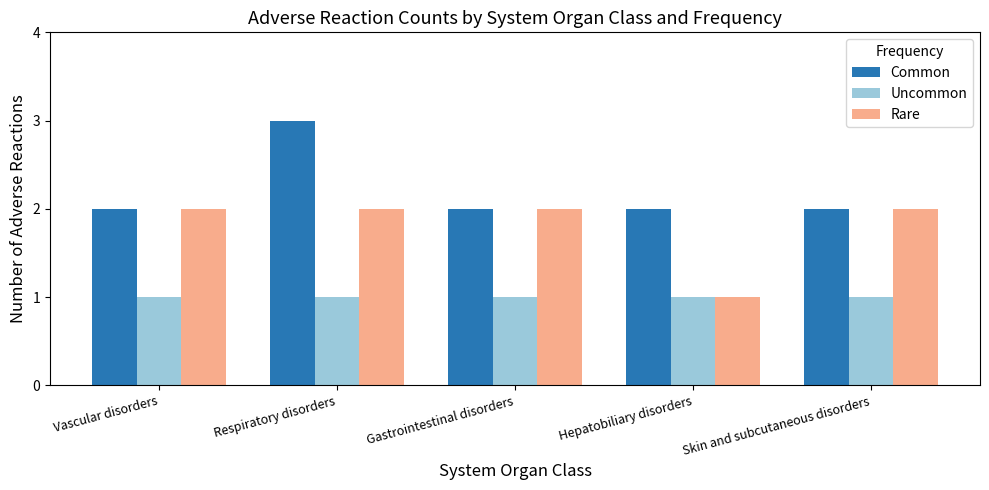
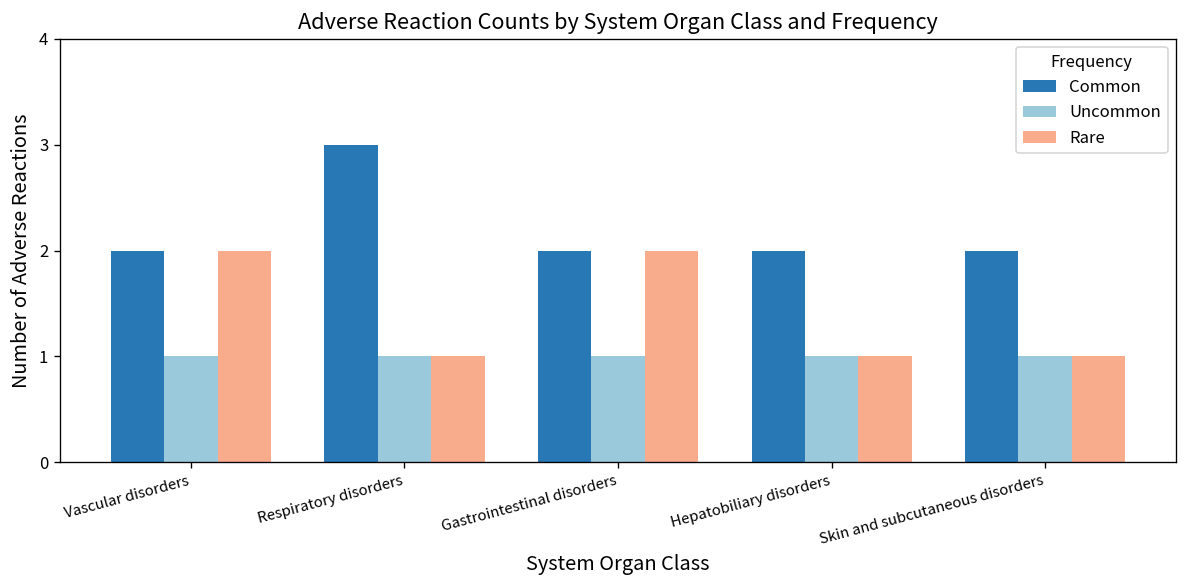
  {
    "Common": {
      "Vascular disorders": 2,
      "Respiratory disorders": 3,
      "Gastrointestinal disorders": 2,
      "Hepatobiliary disorders": 2,
      "Skin and subcutaneous disorders": 2
    },
    "Uncommon": {
      "Vascular disorders": 1,
      "Respiratory disorders": 1,
      "Gastrointestinal disorders": 1,
      "Hepatobiliary disorders": 1,
      "Skin and subcutaneous disorders": 1
    },
    "Rare": {
      "Vascular disorders": 2,
-     "Respiratory disorders": 2,
+     "Respiratory disorders": 1,
      "Gastrointestinal disorders": 2,
      "Hepatobiliary disorders": 1,
-     "Skin and subcutaneous disorders": 2
+     "Skin and subcutaneous disorders": 1
    }
  }
